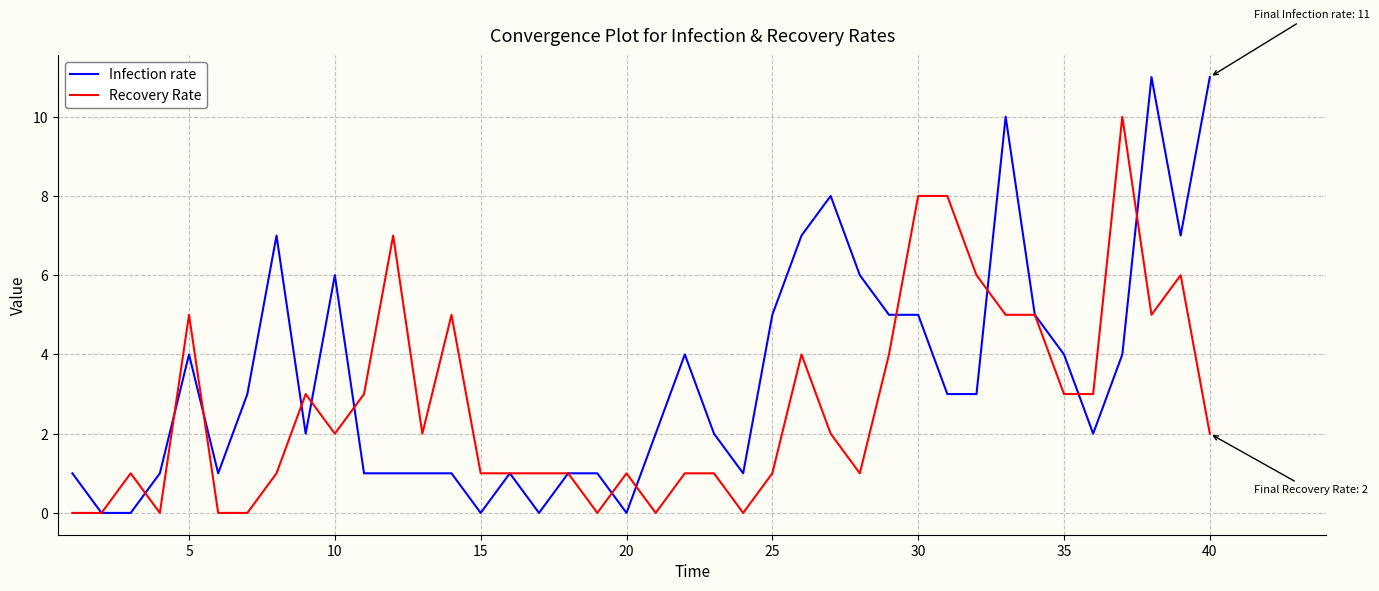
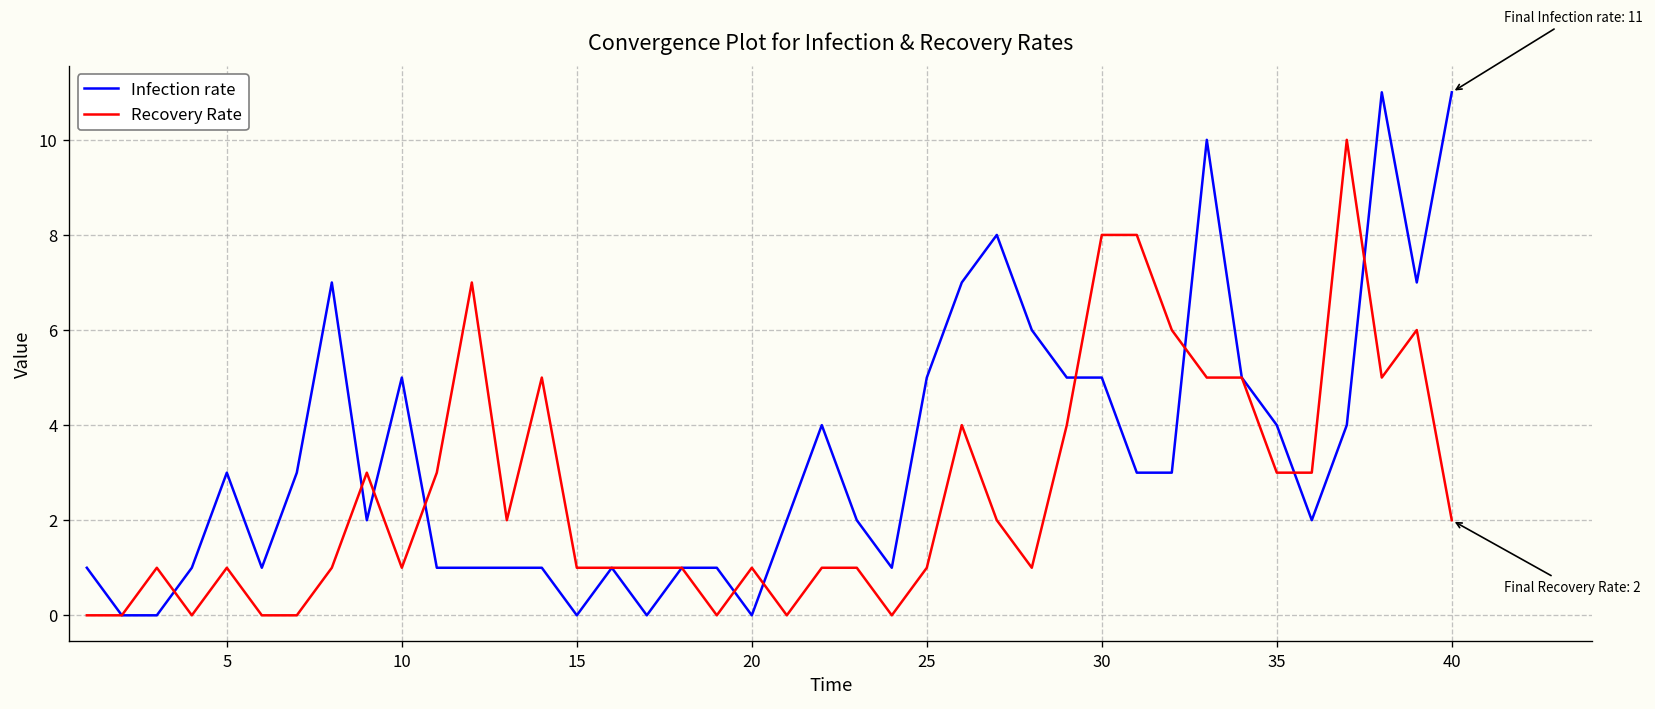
  {
    "Infection rate": {
-     "5": 4,
-     "10": 6,
+     "5": 3,
+     "10": 5,
      "15": 0,
      "20": 0,
      "25": 5,
      "30": 5,
      "35": 4
    },
    "Recovery Rate": {
-     "5": 5,
-     "10": 2,
+     "5": 1,
+     "10": 1,
      "15": 1,
      "20": 1,
      "25": 1,
      "30": 8,
      "35": 3
    }
  }
